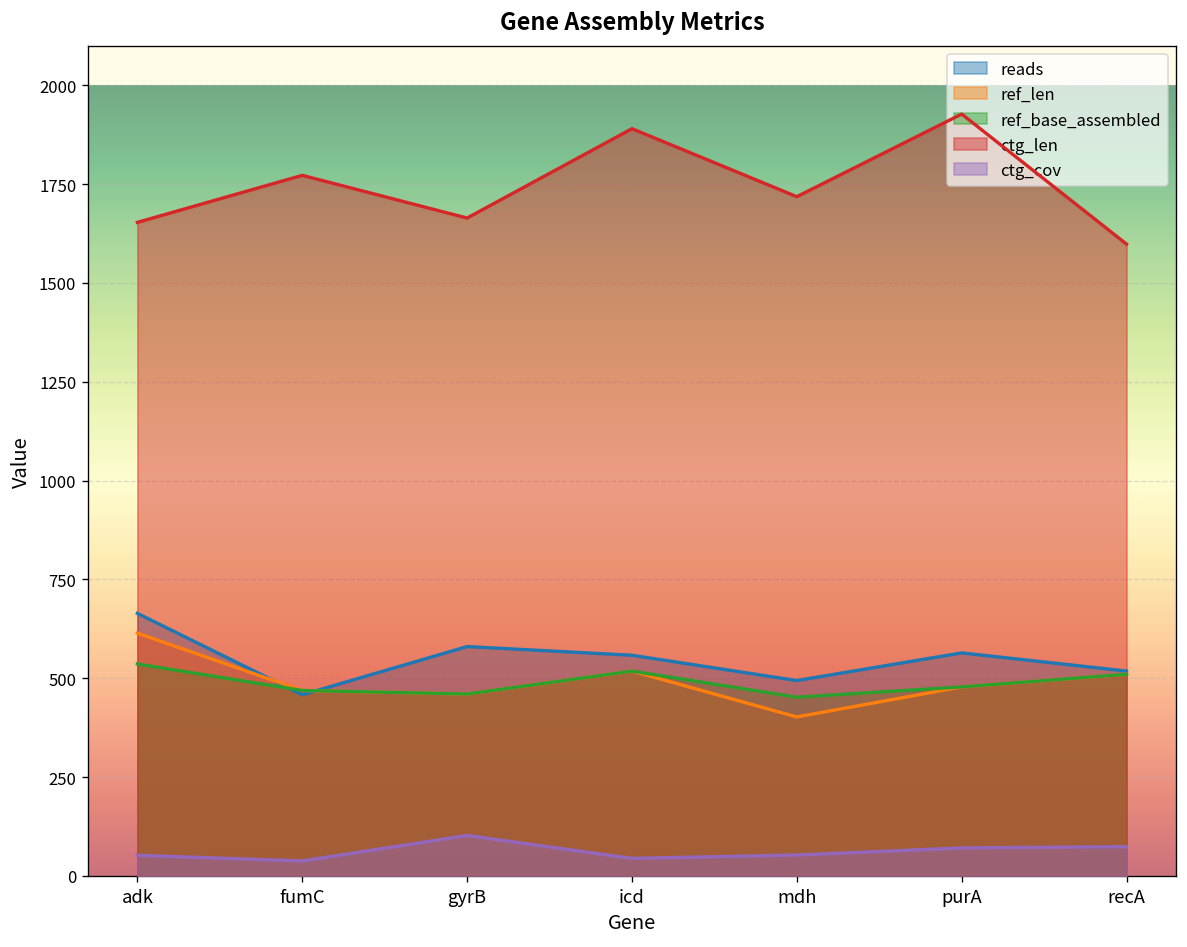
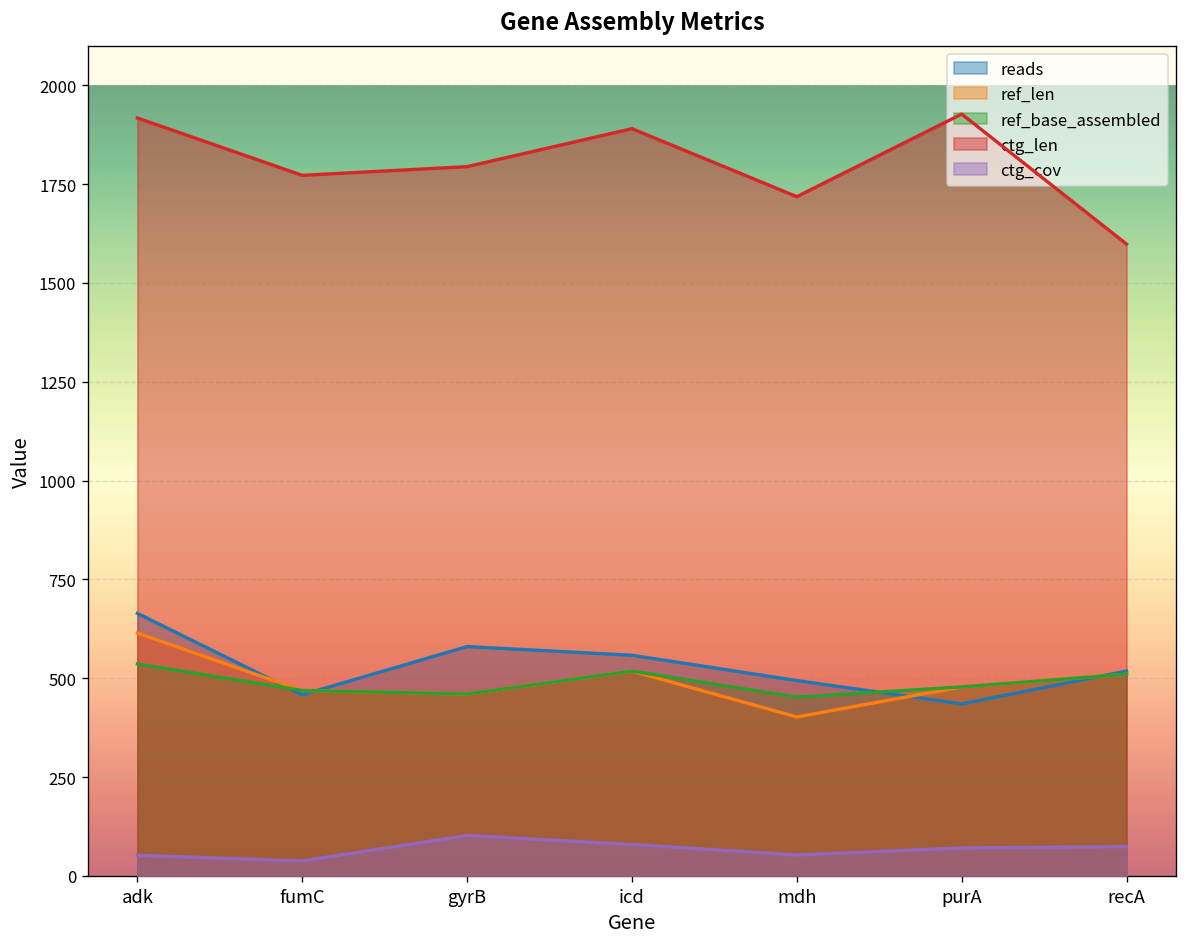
  {
    "reads": {
      "adk": 660,
      "fumC": 460,
      "gyrB": 580,
      "icd": 560,
      "mdh": 490,
-     "purA": 560,
+     "purA": 440,
      "recA": 520
    },
    "ref_len": {
      "adk": 610,
      "mdh": 400
    },
    "ref_base_assembled": {
      "adk": 540,
      "mdh": 450
    },
    "ctg_len": {
-     "adk": 1650,
+     "adk": 1920,
      "fumC": 1770,
-     "gyrB": 1660,
+     "gyrB": 1790,
      "icd": 1890,
      "mdh": 1720,
      "recA": 1600
    },
    "ctg_cov": {
      "adk": 50,
      "fumC": 40,
      "gyrB": 100,
-     "icd": 40,
+     "icd": 80,
      "mdh": 50,
      "purA": 70,
      "recA": 70
    }
  }
